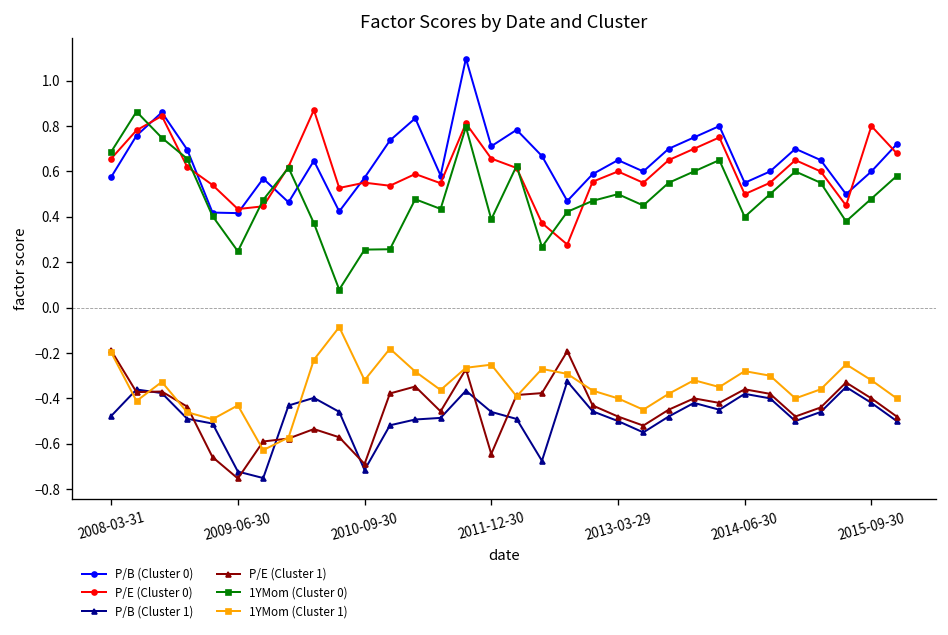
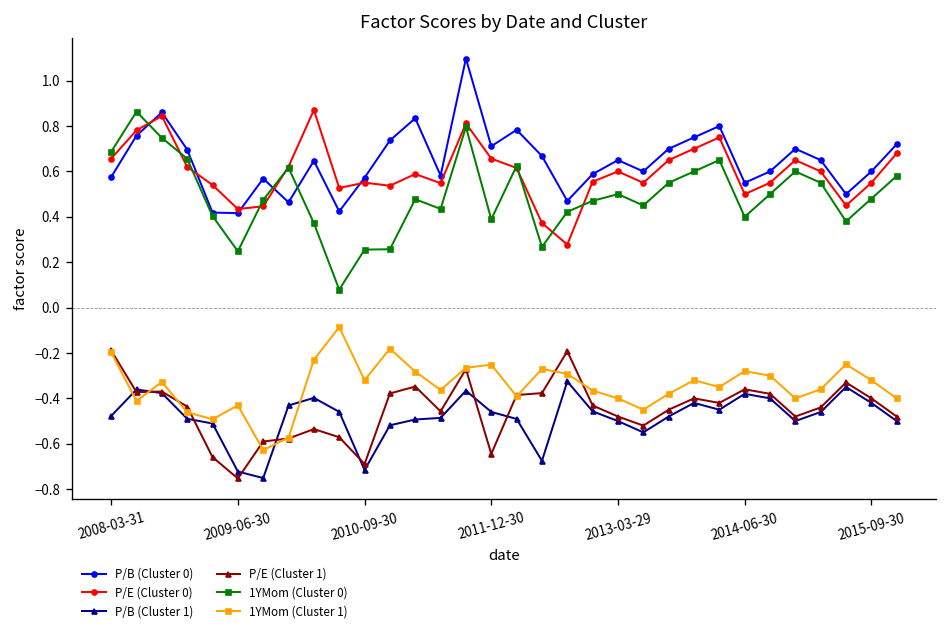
  {
    "P/B (Cluster 0)": {
      "2008-03-31": 0.58,
      "2009-06-30": 0.42,
      "2010-09-30": 0.57,
      "2011-12-30": 0.71,
      "2013-03-29": 0.65,
      "2014-06-30": 0.55,
      "2015-09-30": 0.60
    },
    "P/E (Cluster 0)": {
      "2008-03-31": 0.66,
      "2009-06-30": 0.43,
      "2010-09-30": 0.55,
      "2011-12-30": 0.66,
      "2013-03-29": 0.60,
      "2014-06-30": 0.50,
-     "2015-09-30": 0.80
+     "2015-09-30": 0.55
    },
    "P/B (Cluster 1)": {
      "2008-03-31": -0.48,
      "2009-06-30": -0.72,
      "2010-09-30": -0.72,
      "2011-12-30": -0.46,
      "2013-03-29": -0.50,
      "2014-06-30": -0.38,
      "2015-09-30": -0.42
    },
    "P/E (Cluster 1)": {
      "2009-06-30": -0.75,
      "2010-09-30": -0.69,
      "2011-12-30": -0.64,
      "2013-03-29": -0.48,
      "2014-06-30": -0.36,
      "2015-09-30": -0.40
    },
    "1YMom (Cluster 0)": {
      "2008-03-31": 0.69,
      "2009-06-30": 0.25,
      "2010-09-30": 0.26,
      "2011-12-30": 0.39,
      "2013-03-29": 0.50,
      "2014-06-30": 0.40,
      "2015-09-30": 0.48
    },
    "1YMom (Cluster 1)": {
      "2009-06-30": -0.43,
      "2010-09-30": -0.32,
      "2011-12-30": -0.25,
      "2013-03-29": -0.40,
      "2014-06-30": -0.28,
      "2015-09-30": -0.32
    }
  }
